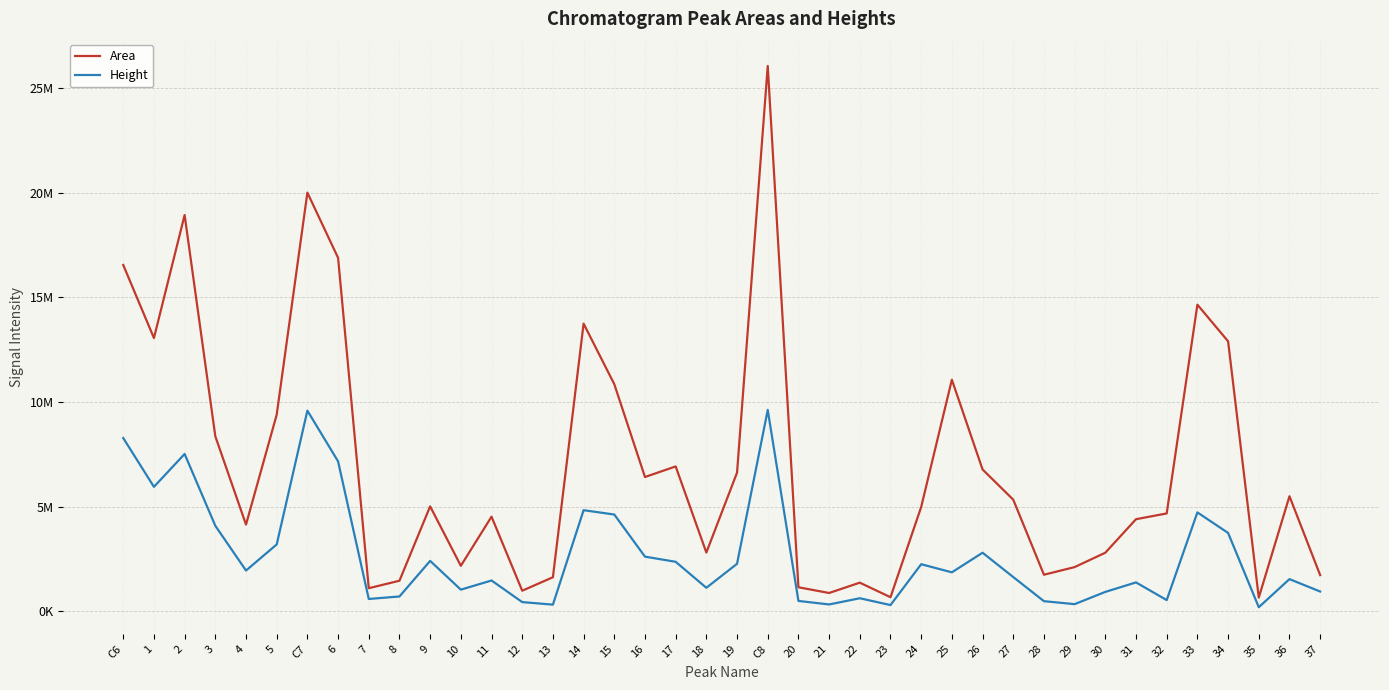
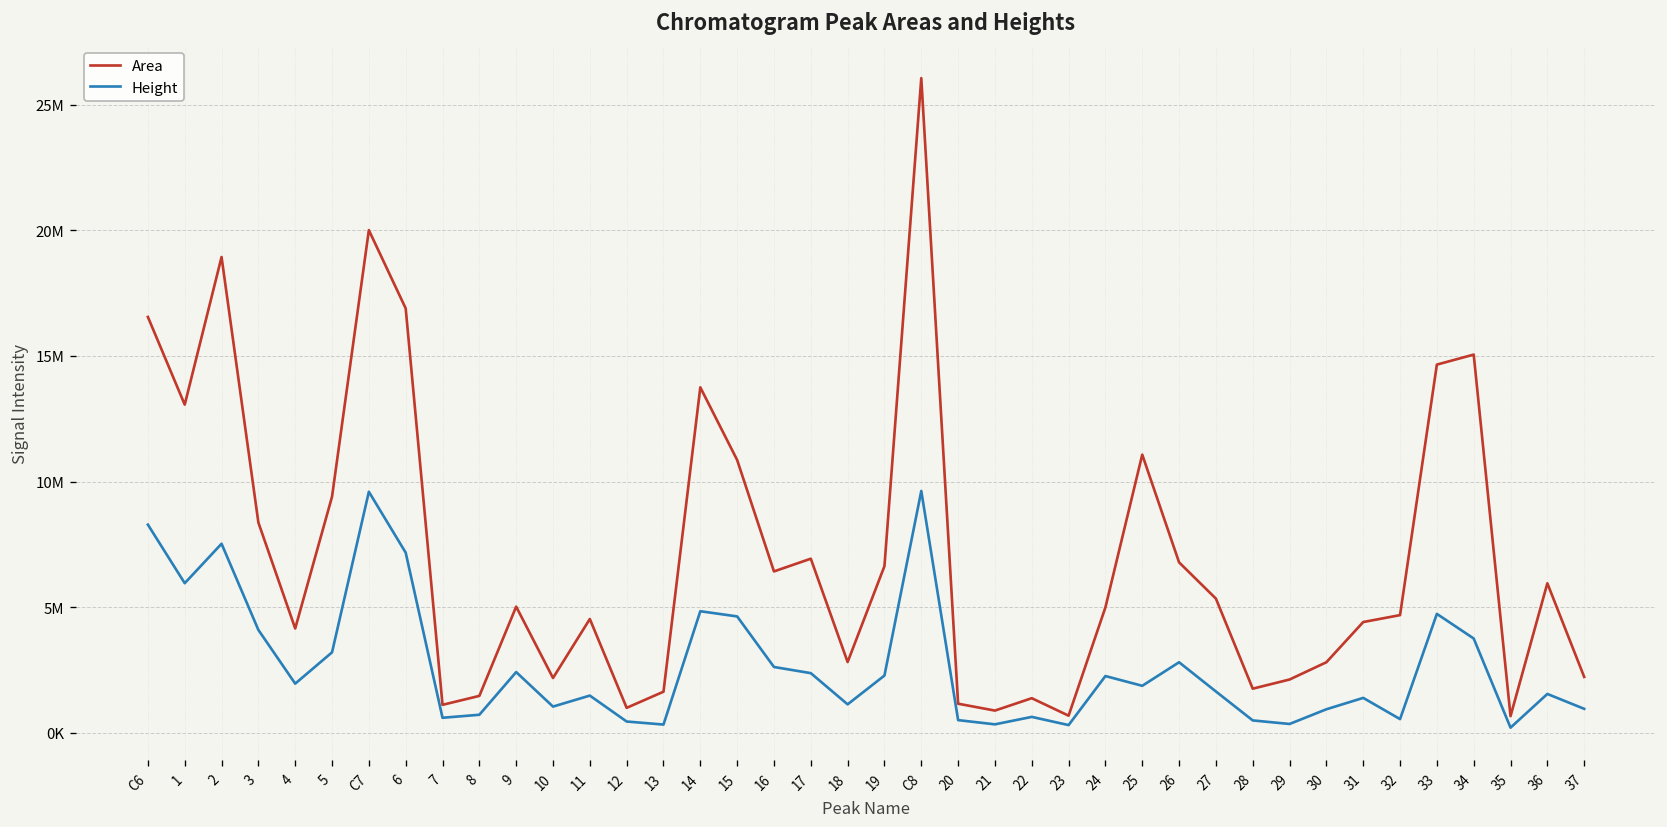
  {
    "Area": {
      "C6": 16600000,
      "1": 13100000,
      "2": 18900000,
      "3": 8400000,
      "4": 4100000,
      "5": 9400000,
      "C7": 20000000,
      "6": 16900000,
      "7": 1100000,
      "8": 1500000,
      "9": 5000000,
      "10": 2200000,
      "11": 4500000,
      "12": 1000000,
      "13": 1600000,
      "14": 13700000,
      "15": 10900000,
      "16": 6400000,
      "17": 6900000,
      "18": 2800000,
      "19": 6600000,
      "C8": 26100000,
      "20": 1200000,
      "21": 900000,
      "22": 1400000,
      "23": 700000,
      "24": 5000000,
      "25": 11100000,
      "26": 6800000,
      "27": 5300000,
      "28": 1800000,
      "29": 2100000,
      "30": 2800000,
      "31": 4400000,
      "32": 4700000,
      "33": 14700000,
-     "34": 12900000,
+     "34": 15100000,
      "35": 700000,
-     "36": 5500000,
-     "37": 1700000
+     "36": 5900000,
+     "37": 2200000
    },
    "Height": {
      "C6": 8300000,
      "1": 6000000,
      "2": 7500000,
      "3": 4100000,
      "4": 2000000,
      "5": 3200000,
      "C7": 9600000,
      "6": 7200000,
      "7": 600000,
      "8": 700000,
      "9": 2400000,
      "10": 1000000,
      "11": 1500000,
      "12": 400000,
      "13": 300000,
      "14": 4800000,
      "15": 4600000,
      "16": 2600000,
      "17": 2400000,
      "18": 1100000,
      "19": 2300000,
      "C8": 9600000,
      "20": 500000,
      "21": 300000,
      "22": 600000,
      "23": 300000,
      "24": 2300000,
      "25": 1900000,
      "26": 2800000,
      "27": 1600000,
      "28": 500000,
      "29": 300000,
      "30": 900000,
      "31": 1400000,
      "32": 500000,
      "33": 4700000,
      "34": 3700000,
      "35": 200000,
      "36": 1500000,
      "37": 900000
    }
  }
